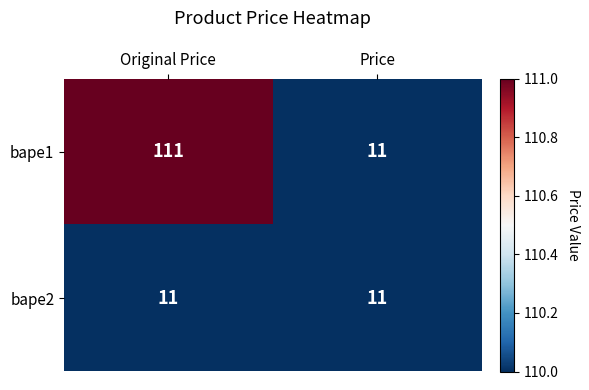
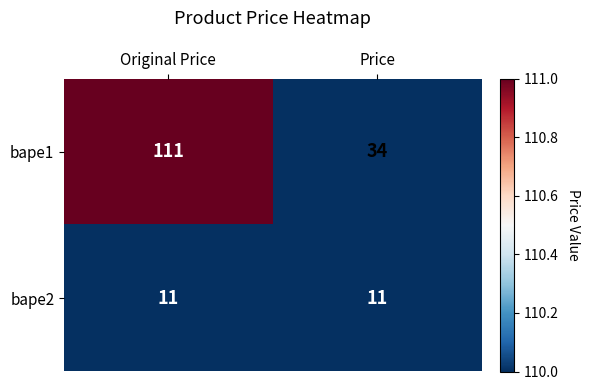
  {
    "bape1": {
      "Original Price": 111,
-     "Price": 11
+     "Price": 34
    },
    "bape2": {
      "Original Price": 11,
      "Price": 11
    }
  }
